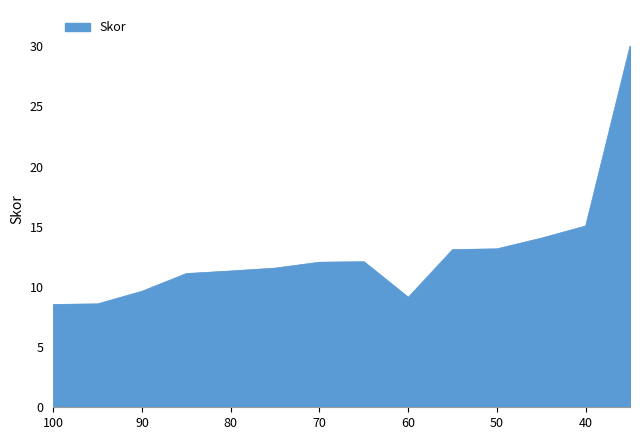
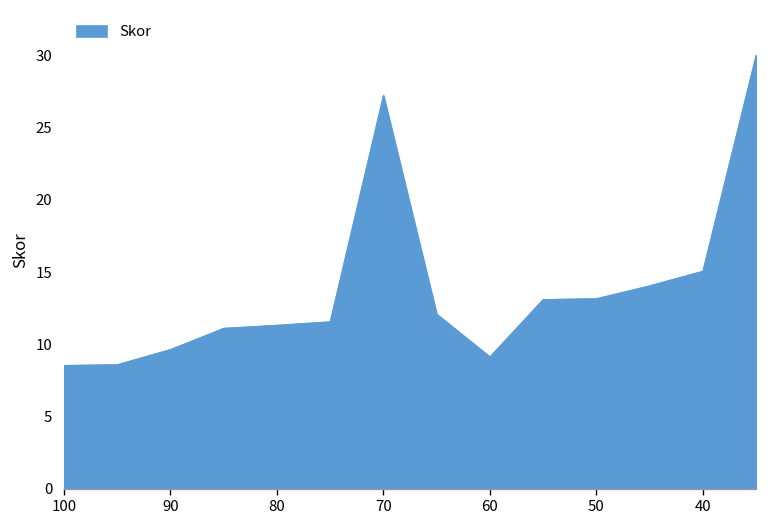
  {
    "100": 8.5,
    "90": 9.6,
    "80": 11.3,
-   "70": 12.1,
+   "70": 27.2,
    "60": 9.1,
    "50": 13.2,
    "40": 15.1
  }
